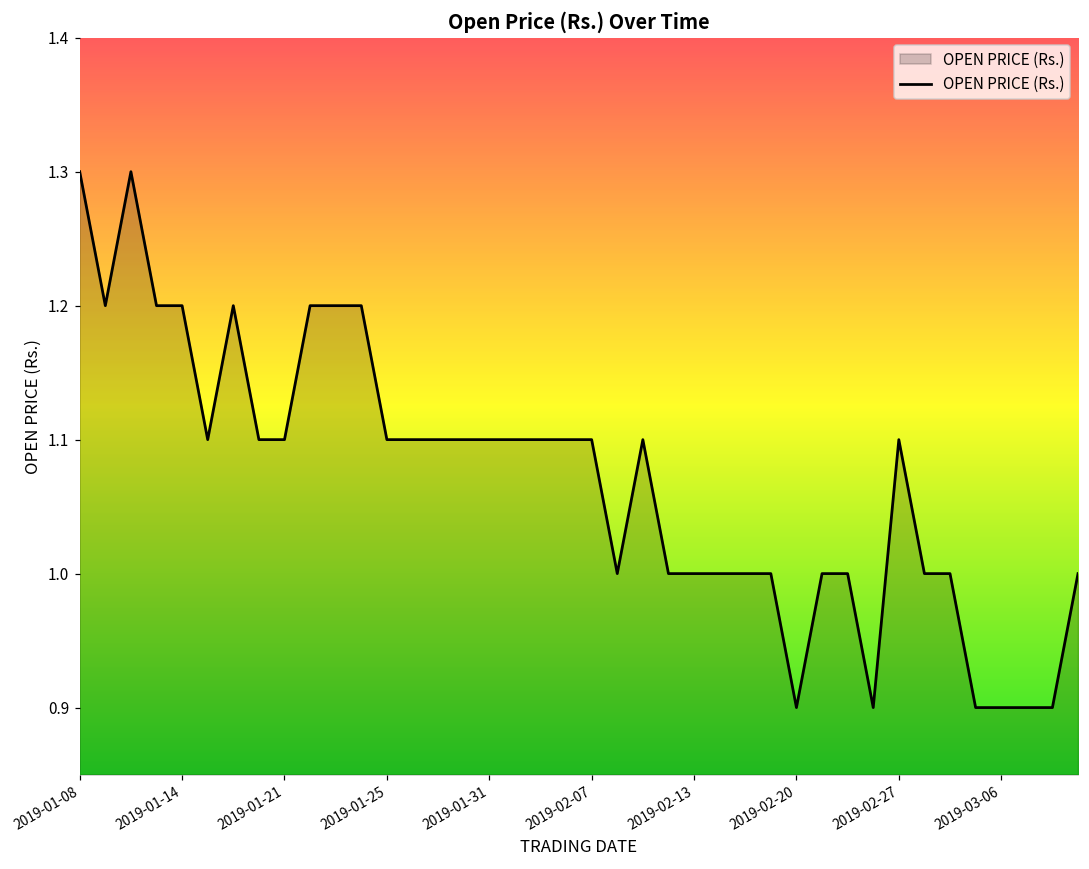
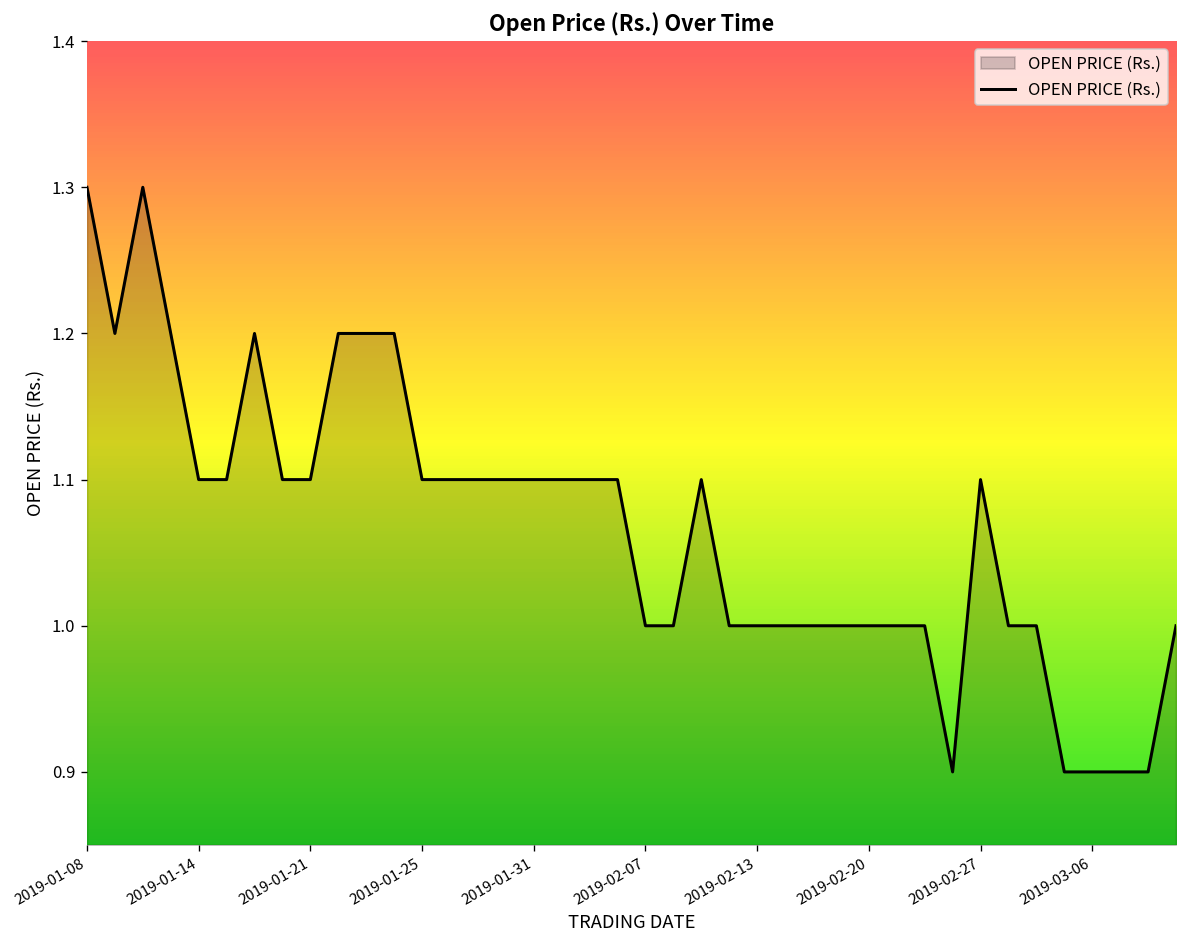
  {
    "2019-01-08": 1.3,
-   "2019-01-14": 1.2,
+   "2019-01-14": 1.1,
    "2019-01-21": 1.1,
    "2019-01-25": 1.1,
    "2019-01-31": 1.1,
-   "2019-02-07": 1.1,
+   "2019-02-07": 1.0,
    "2019-02-13": 1.0,
-   "2019-02-20": 0.9,
+   "2019-02-20": 1.0,
    "2019-02-27": 1.1,
    "2019-03-06": 0.9
  }
